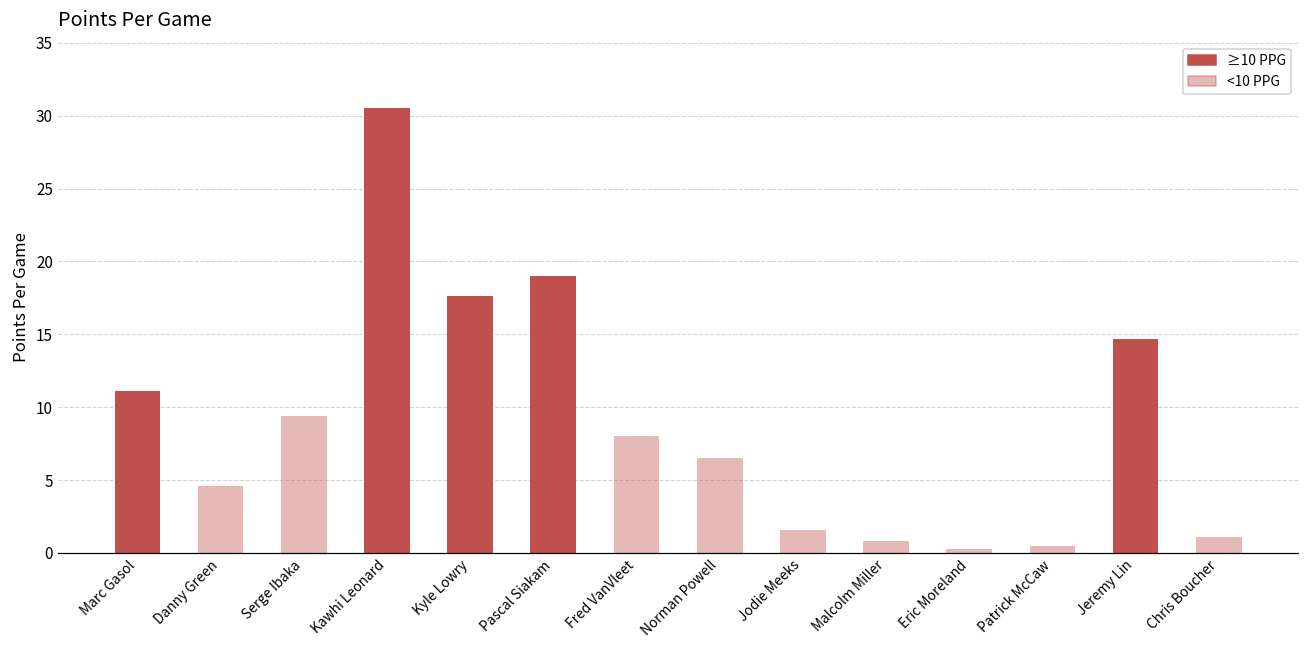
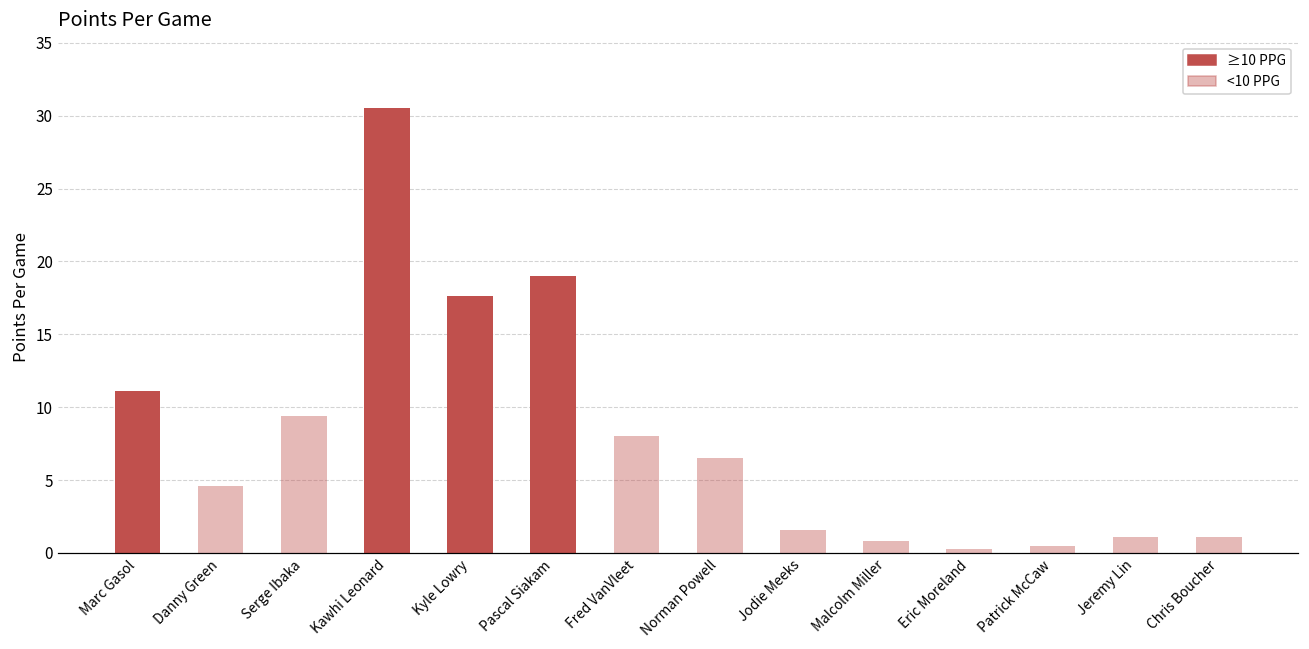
  {
    "Marc Gasol": 11.1,
    "Danny Green": 4.6,
    "Serge Ibaka": 9.4,
    "Kawhi Leonard": 30.5,
    "Kyle Lowry": 17.6,
    "Pascal Siakam": 19.0,
    "Fred VanVleet": 8.0,
    "Norman Powell": 6.5,
    "Jodie Meeks": 1.6,
    "Malcolm Miller": 0.8,
    "Eric Moreland": 0.3,
    "Patrick McCaw": 0.5,
-   "Jeremy Lin": 14.7,
+   "Jeremy Lin": 1.1,
    "Chris Boucher": 1.1
  }
